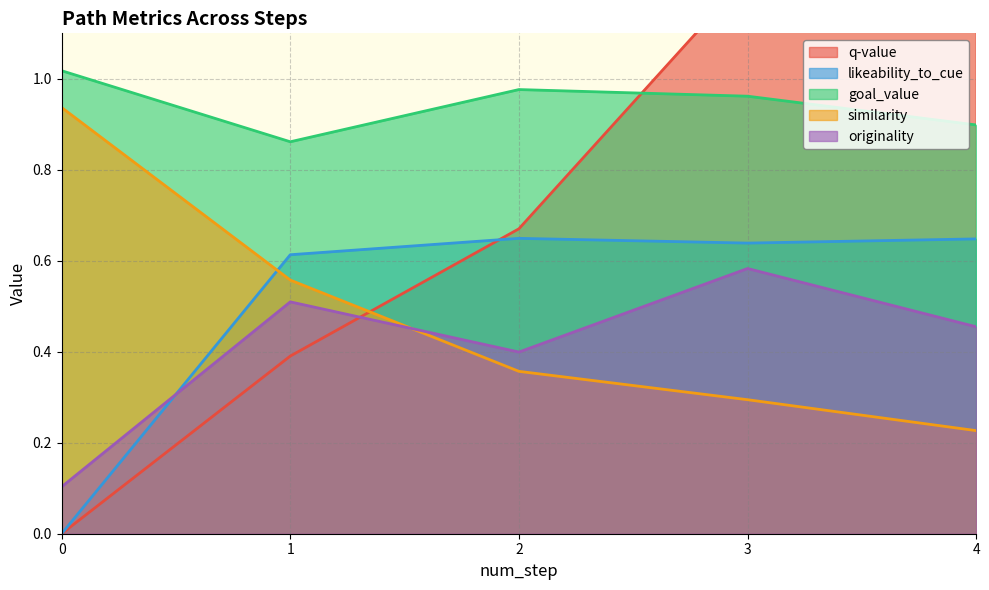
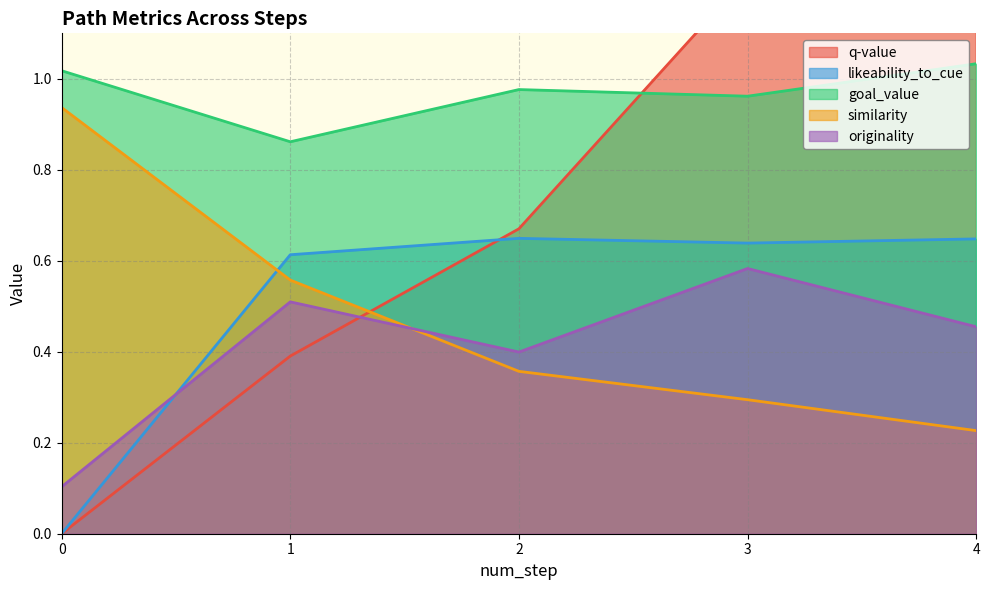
  {
    "q-value": {
      "1": 0.39,
      "2": 0.67
    },
    "likeability_to_cue": {
      "1": 0.61,
      "2": 0.65,
      "3": 0.64,
      "4": 0.65
    },
    "goal_value": {
      "0": 1.02,
      "1": 0.86,
      "2": 0.98,
      "3": 0.96,
-     "4": 0.90
+     "4": 1.03
    },
    "similarity": {
      "0": 0.94,
      "1": 0.56,
      "2": 0.36,
      "3": 0.29,
      "4": 0.23
    },
    "originality": {
      "0": 0.10,
      "1": 0.51,
      "2": 0.40,
      "3": 0.58,
      "4": 0.45
    }
  }
